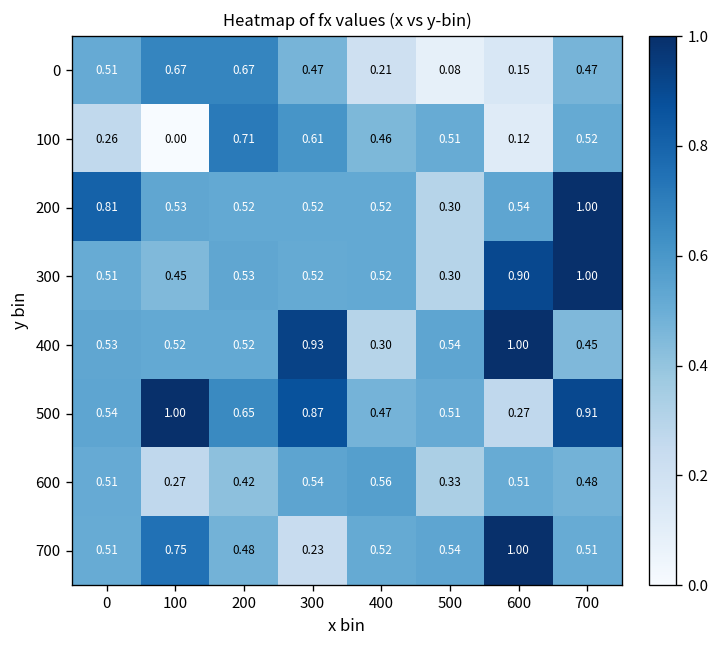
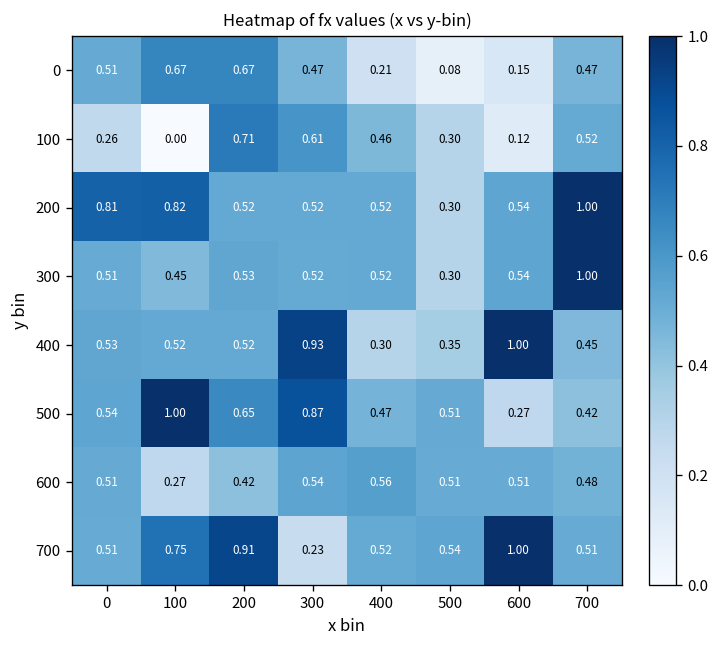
  {
    "0": {
      "0": 0.51,
      "100": 0.67,
      "200": 0.67,
      "300": 0.47,
      "400": 0.21,
      "500": 0.08,
      "600": 0.15,
      "700": 0.47
    },
    "100": {
      "0": 0.26,
      "100": 0.00,
      "200": 0.71,
      "300": 0.61,
      "400": 0.46,
-     "500": 0.51,
+     "500": 0.30,
      "600": 0.12,
      "700": 0.52
    },
    "200": {
      "0": 0.81,
-     "100": 0.53,
+     "100": 0.82,
      "200": 0.52,
      "300": 0.52,
      "400": 0.52,
      "500": 0.30,
      "600": 0.54,
      "700": 1.00
    },
    "300": {
      "0": 0.51,
      "100": 0.45,
      "200": 0.53,
      "300": 0.52,
      "400": 0.52,
      "500": 0.30,
-     "600": 0.90,
+     "600": 0.54,
      "700": 1.00
    },
    "400": {
      "0": 0.53,
      "100": 0.52,
      "200": 0.52,
      "300": 0.93,
      "400": 0.30,
-     "500": 0.54,
+     "500": 0.35,
      "600": 1.00,
      "700": 0.45
    },
    "500": {
      "0": 0.54,
      "100": 1.00,
      "200": 0.65,
      "300": 0.87,
      "400": 0.47,
      "500": 0.51,
      "600": 0.27,
-     "700": 0.91
+     "700": 0.42
    },
    "600": {
      "0": 0.51,
      "100": 0.27,
      "200": 0.42,
      "300": 0.54,
      "400": 0.56,
-     "500": 0.33,
+     "500": 0.51,
      "600": 0.51,
      "700": 0.48
    },
    "700": {
      "0": 0.51,
      "100": 0.75,
-     "200": 0.48,
+     "200": 0.91,
      "300": 0.23,
      "400": 0.52,
      "500": 0.54,
      "600": 1.00,
      "700": 0.51
    }
  }
